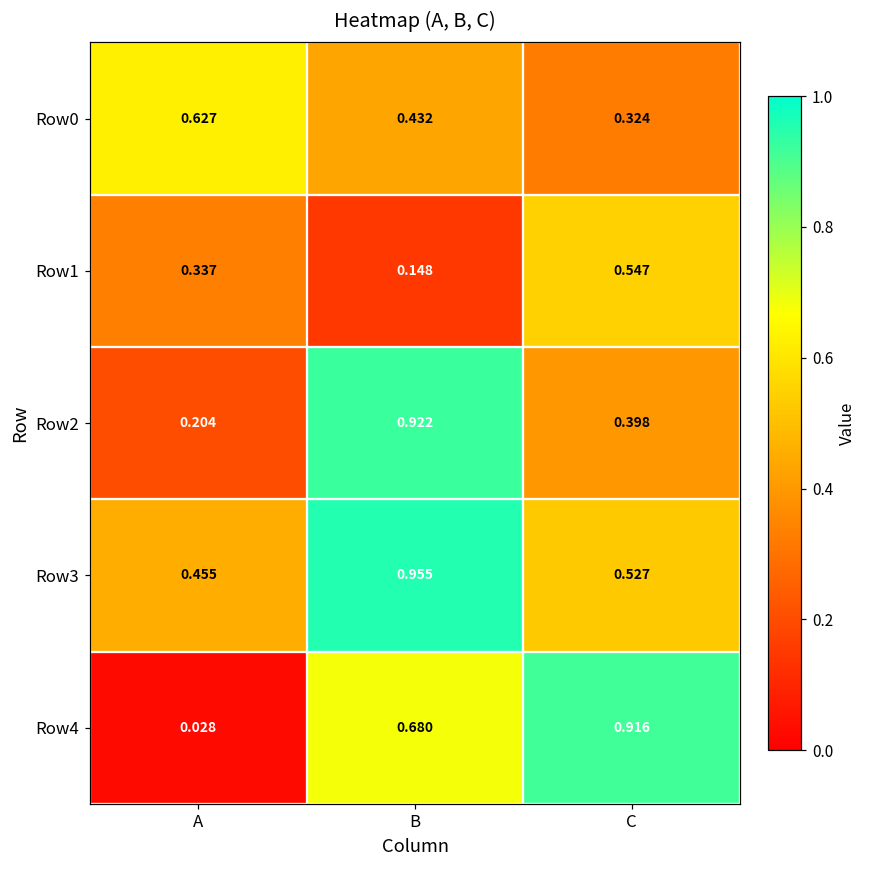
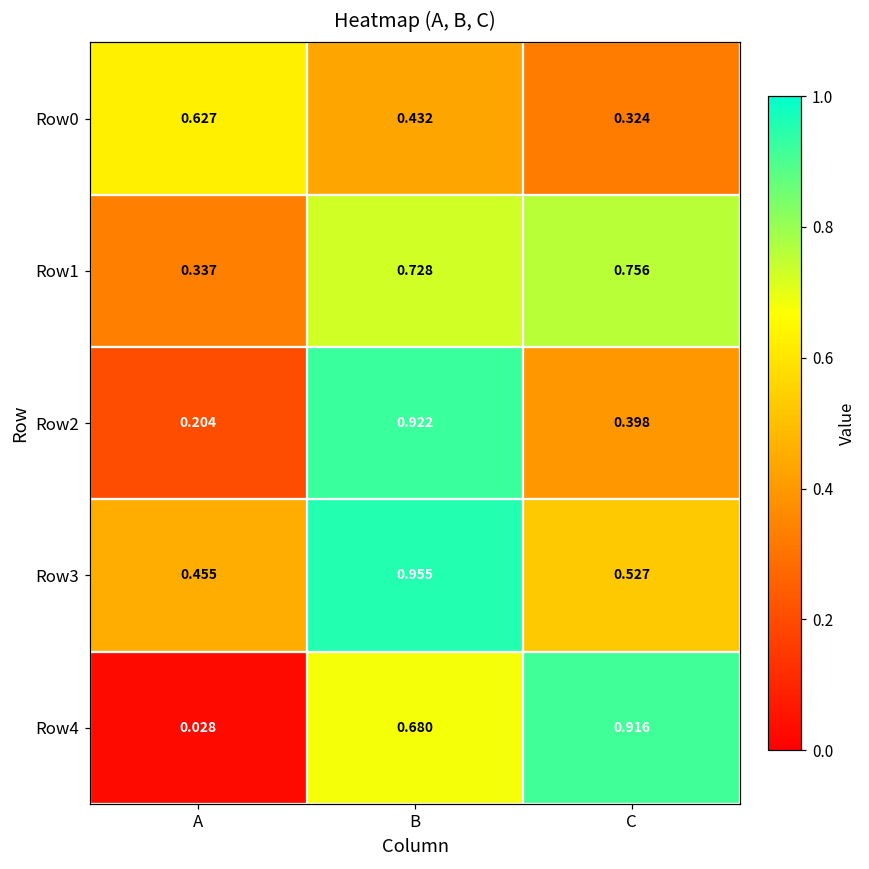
  {
    "Row0": {
      "A": 0.627,
      "B": 0.432,
      "C": 0.324
    },
    "Row1": {
      "A": 0.337,
-     "B": 0.148,
-     "C": 0.547
+     "B": 0.728,
+     "C": 0.756
    },
    "Row2": {
      "A": 0.204,
      "B": 0.922,
      "C": 0.398
    },
    "Row3": {
      "A": 0.455,
      "B": 0.955,
      "C": 0.527
    },
    "Row4": {
      "A": 0.028,
      "B": 0.680,
      "C": 0.916
    }
  }
